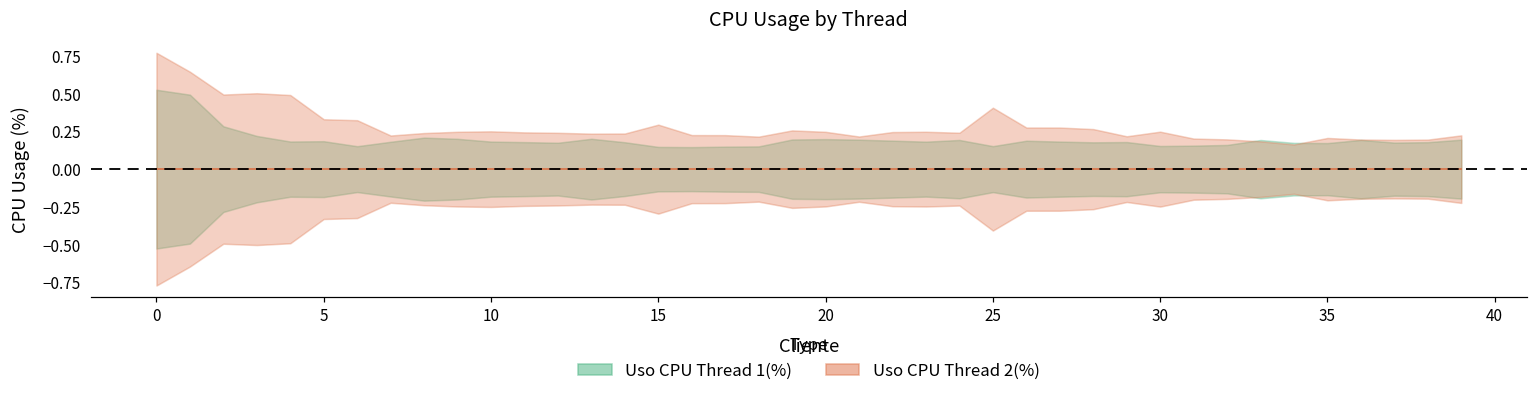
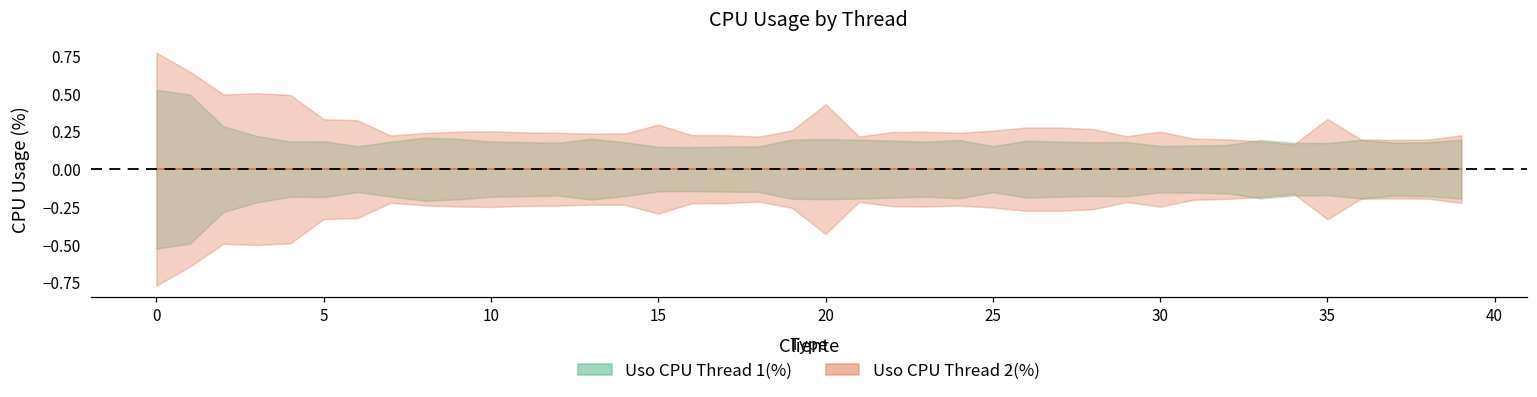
  {
    "Uso CPU Thread 2(%)": {
-     "20": 0.25,
-     "25": 0.41,
-     "35": 0.21
+     "20": 0.43,
+     "25": 0.25,
+     "35": 0.33
    }
  }
